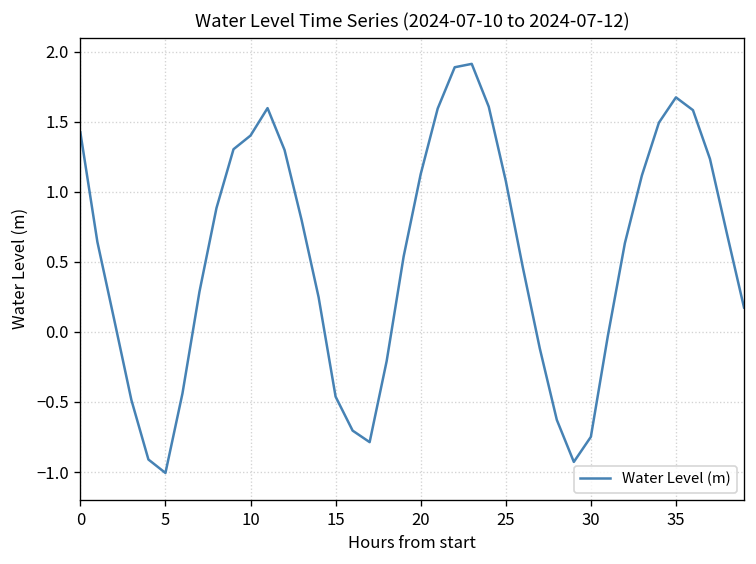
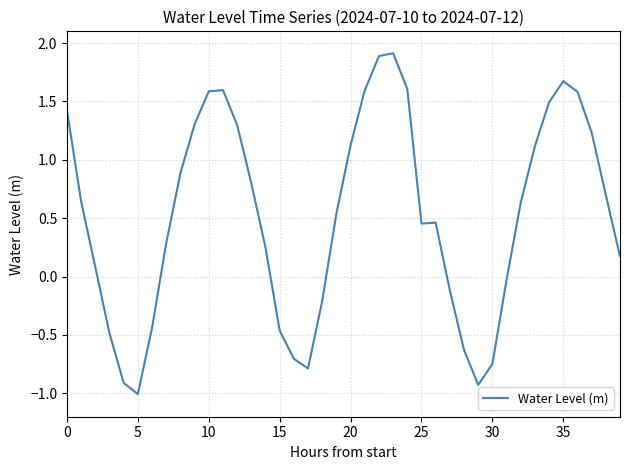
  {
    "0": 1.42,
    "5": -1.01,
-   "10": 1.40,
+   "10": 1.59,
    "15": -0.46,
    "20": 1.13,
-   "25": 1.08,
+   "25": 0.45,
    "30": -0.75,
    "35": 1.67
  }
